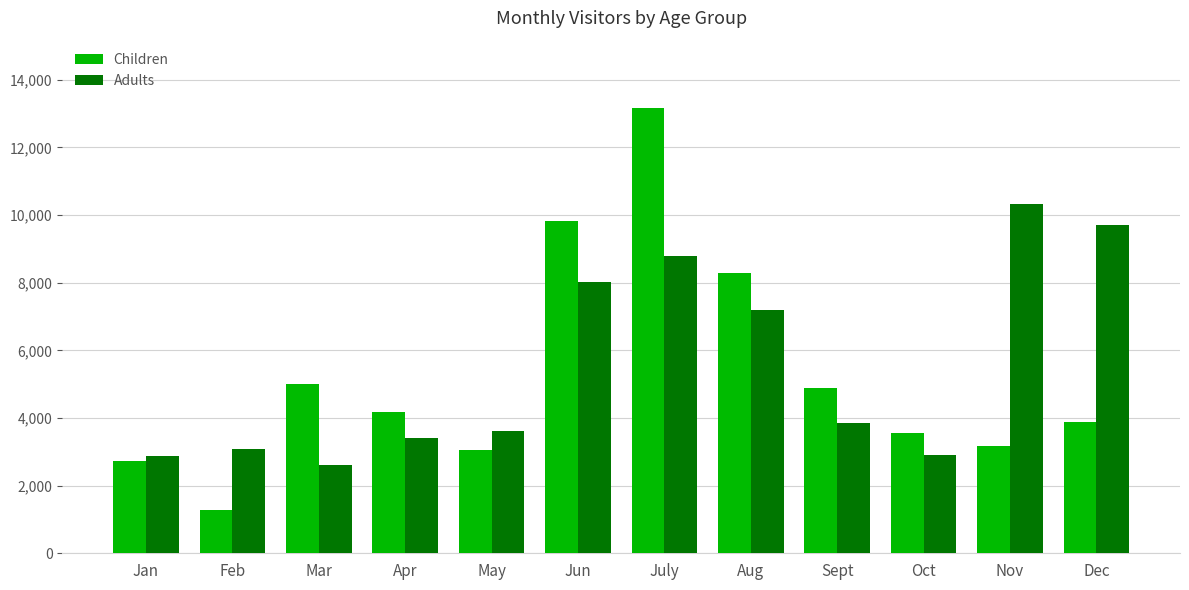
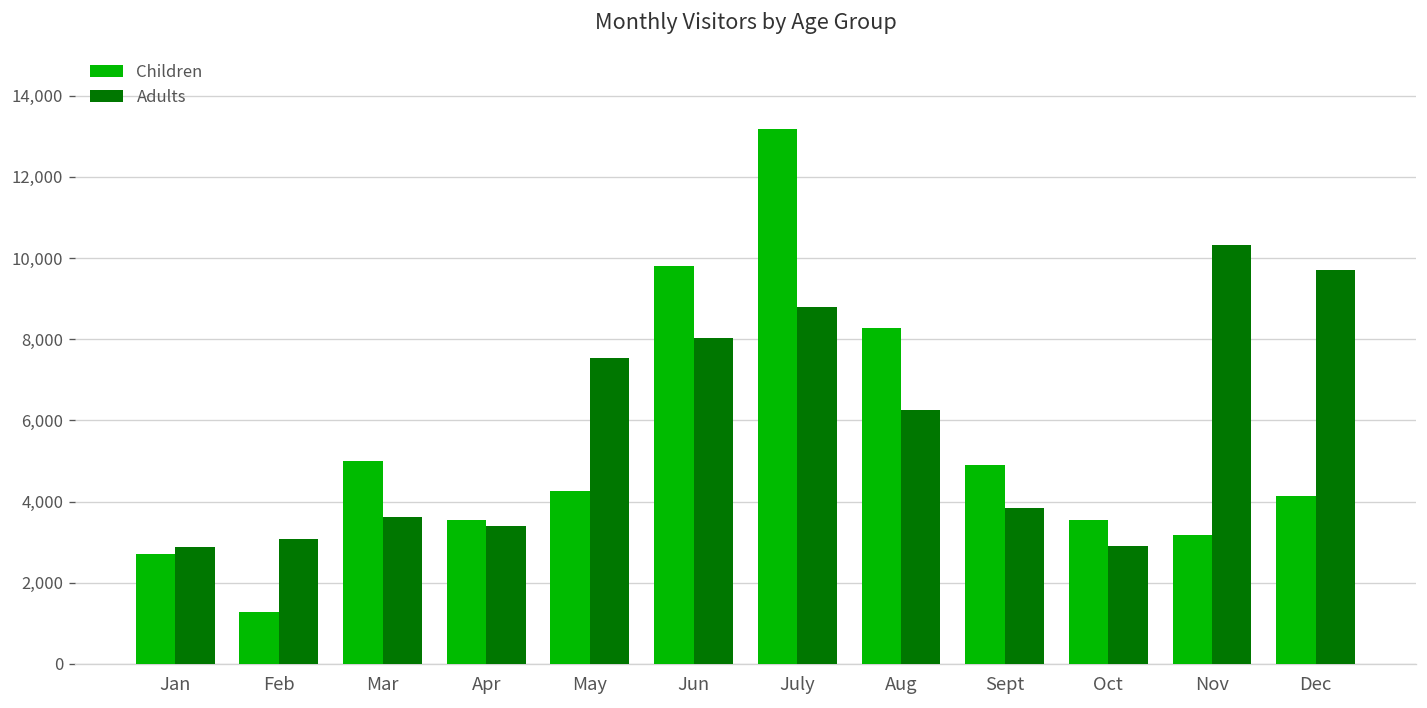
  {
    "Children": {
      "Jan": "2,700",
      "Feb": "1,300",
      "Mar": "5,000",
-     "Apr": "4,200",
-     "May": "3,100",
+     "Apr": "3,500",
+     "May": "4,300",
      "Jun": "9,800",
      "July": "13,200",
      "Aug": "8,300",
      "Sept": "4,900",
      "Oct": "3,600",
      "Nov": "3,200",
-     "Dec": "3,900"
+     "Dec": "4,100"
    },
    "Adults": {
      "Jan": "2,900",
      "Feb": "3,100",
-     "Mar": "2,600",
+     "Mar": "3,600",
      "Apr": "3,400",
-     "May": "3,600",
+     "May": "7,500",
      "Jun": "8,000",
      "July": "8,800",
-     "Aug": "7,200",
+     "Aug": "6,300",
      "Sept": "3,900",
      "Oct": "2,900",
      "Nov": "10,300",
      "Dec": "9,700"
    }
  }
